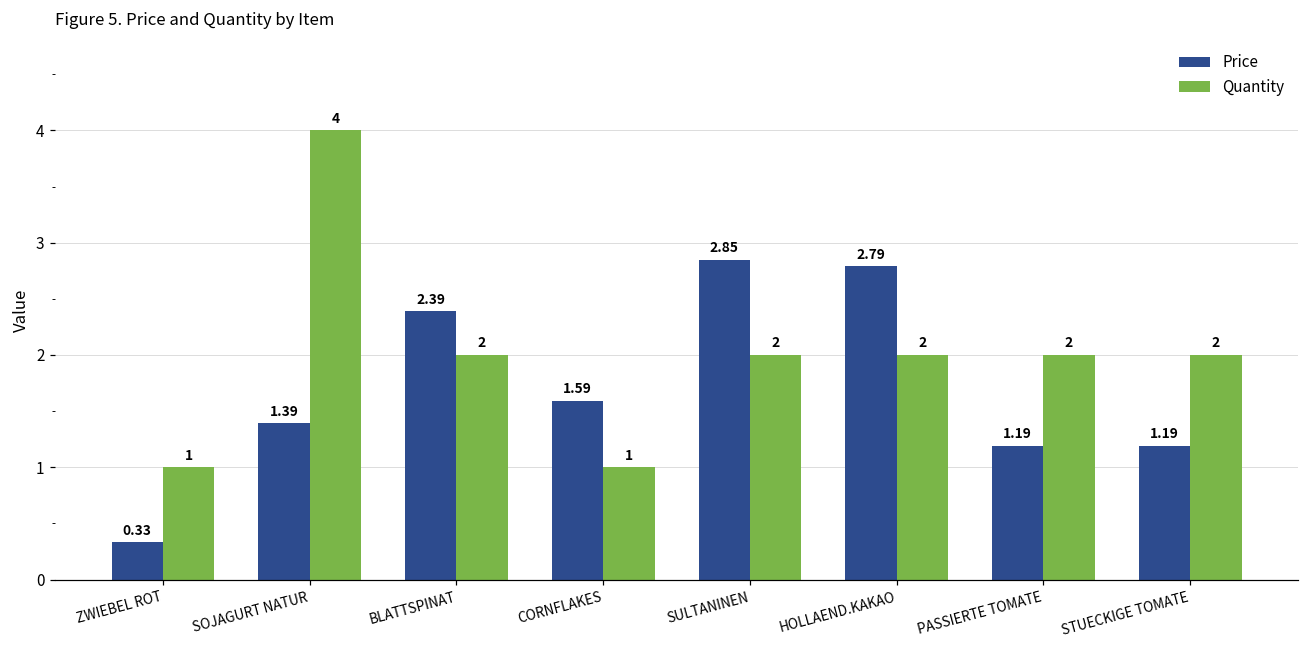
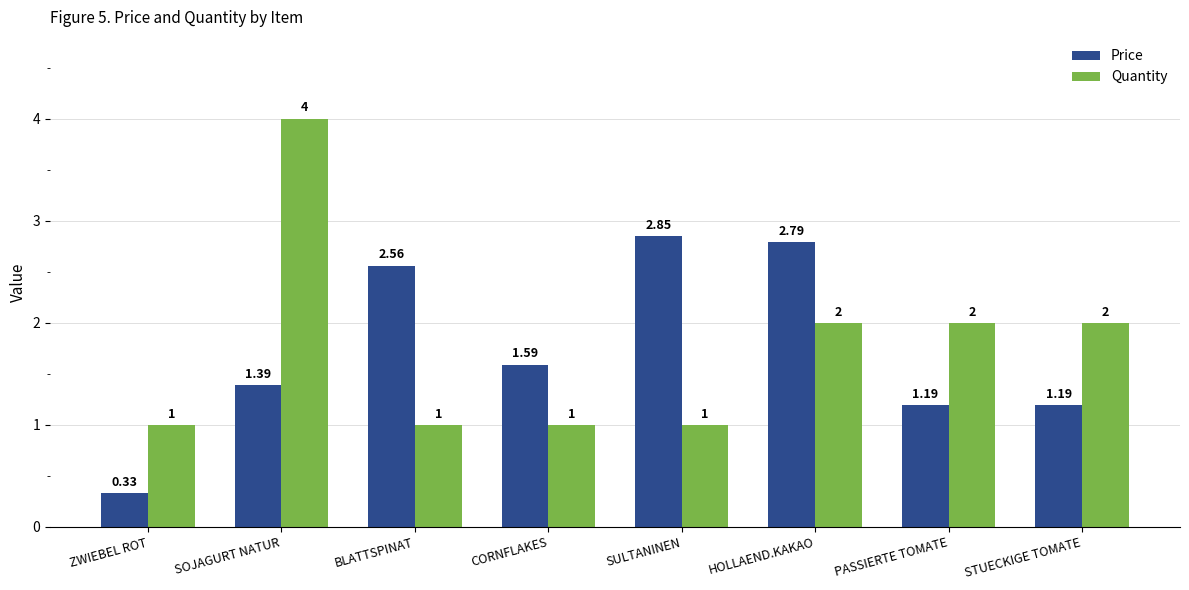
  {
    "Price": {
      "ZWIEBEL ROT": 0.33,
      "SOJAGURT NATUR": 1.39,
-     "BLATTSPINAT": 2.39,
+     "BLATTSPINAT": 2.56,
      "CORNFLAKES": 1.59,
      "SULTANINEN": 2.85,
      "HOLLAEND.KAKAO": 2.79,
      "PASSIERTE TOMATE": 1.19,
      "STUECKIGE TOMATE": 1.19
    },
    "Quantity": {
      "ZWIEBEL ROT": 1,
      "SOJAGURT NATUR": 4,
-     "BLATTSPINAT": 2,
+     "BLATTSPINAT": 1,
      "CORNFLAKES": 1,
-     "SULTANINEN": 2,
+     "SULTANINEN": 1,
      "HOLLAEND.KAKAO": 2,
      "PASSIERTE TOMATE": 2,
      "STUECKIGE TOMATE": 2
    }
  }
